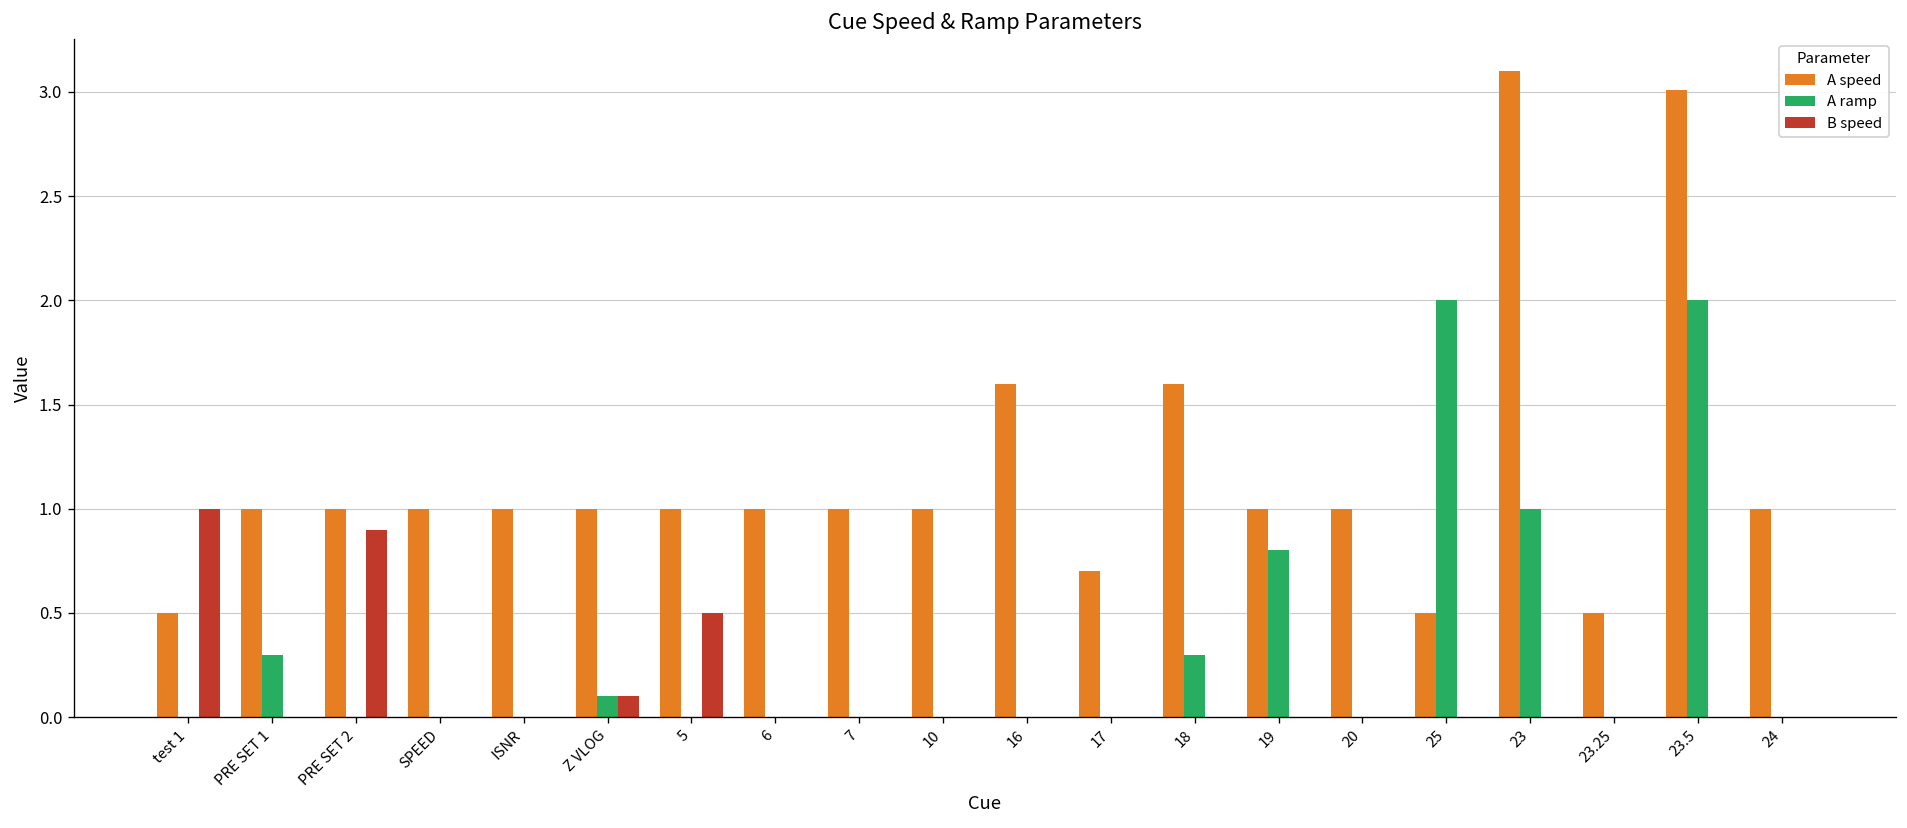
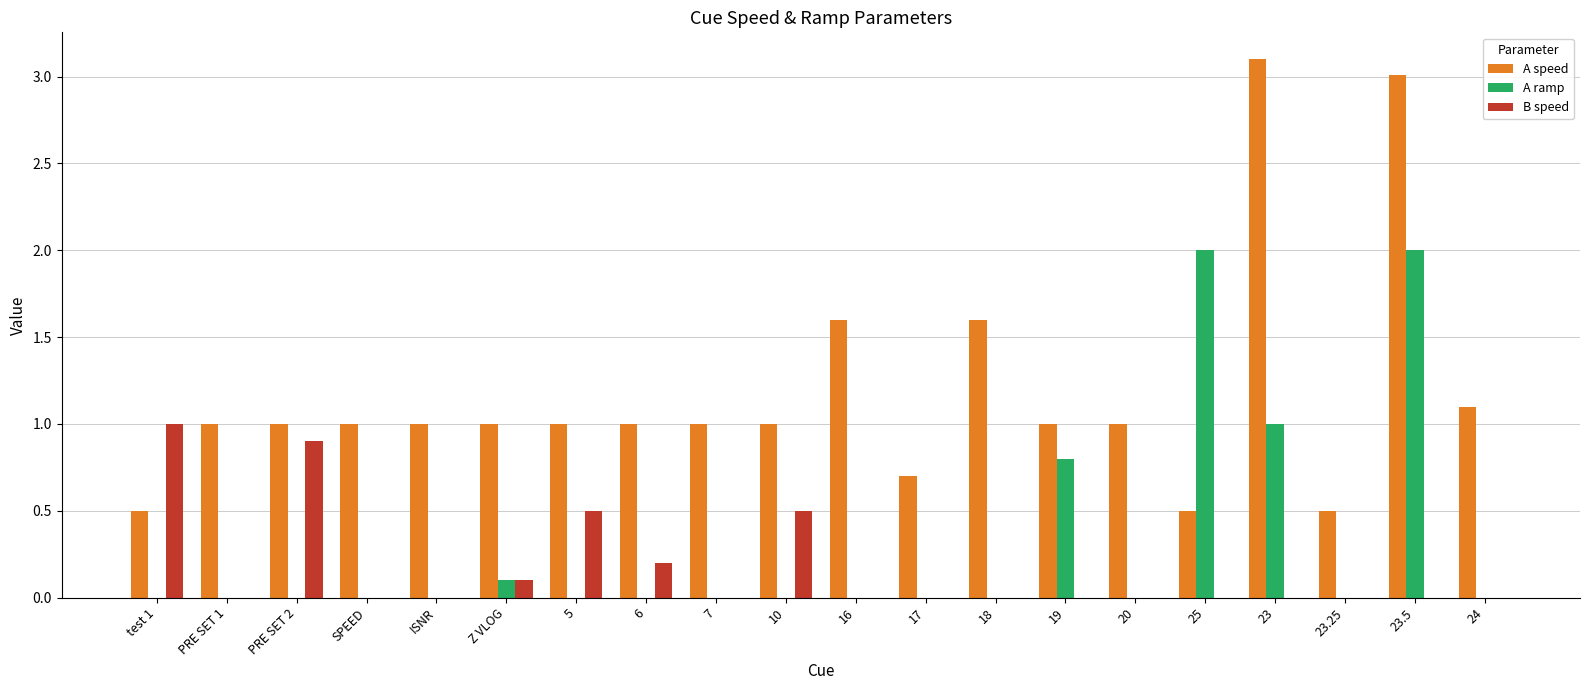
  {
    "A speed": {
      "test 1": 0.5,
      "PRE SET 1": 1.0,
      "PRE SET 2": 1.0,
      "SPEED": 1.0,
      "ISNR": 1.0,
      "Z VLOG": 1.0,
      "5": 1.0,
      "6": 1.0,
      "7": 1.0,
      "10": 1.0,
      "16": 1.6,
      "17": 0.7,
      "18": 1.6,
      "19": 1.0,
      "20": 1.0,
      "25": 0.5,
      "23": 3.1,
      "23.25": 0.5,
      "23.5": 3.0,
-     "24": 1.0
+     "24": 1.1
    },
    "A ramp": {
      "test 1": 0.0,
-     "PRE SET 1": 0.3,
+     "PRE SET 1": 0.0,
      "PRE SET 2": 0.0,
      "SPEED": 0.0,
      "ISNR": 0.0,
      "Z VLOG": 0.1,
      "5": 0.0,
      "6": 0.0,
      "7": 0.0,
      "10": 0.0,
      "16": 0.0,
      "17": 0.0,
-     "18": 0.3,
+     "18": 0.0,
      "19": 0.8,
      "20": 0.0,
      "25": 2.0,
      "23": 1.0,
      "23.25": 0.0,
      "23.5": 2.0,
      "24": 0.0
    },
    "B speed": {
      "test 1": 1.0,
      "PRE SET 1": 0.0,
      "PRE SET 2": 0.9,
      "SPEED": 0.0,
      "ISNR": 0.0,
      "Z VLOG": 0.1,
      "5": 0.5,
-     "6": 0.0,
+     "6": 0.2,
      "7": 0.0,
-     "10": 0.0,
+     "10": 0.5,
      "16": 0.0,
      "17": 0.0,
      "18": 0.0,
      "19": 0.0,
      "20": 0.0,
      "25": 0.0,
      "23": 0.0,
      "23.25": 0.0,
      "23.5": 0.0,
      "24": 0.0
    }
  }
